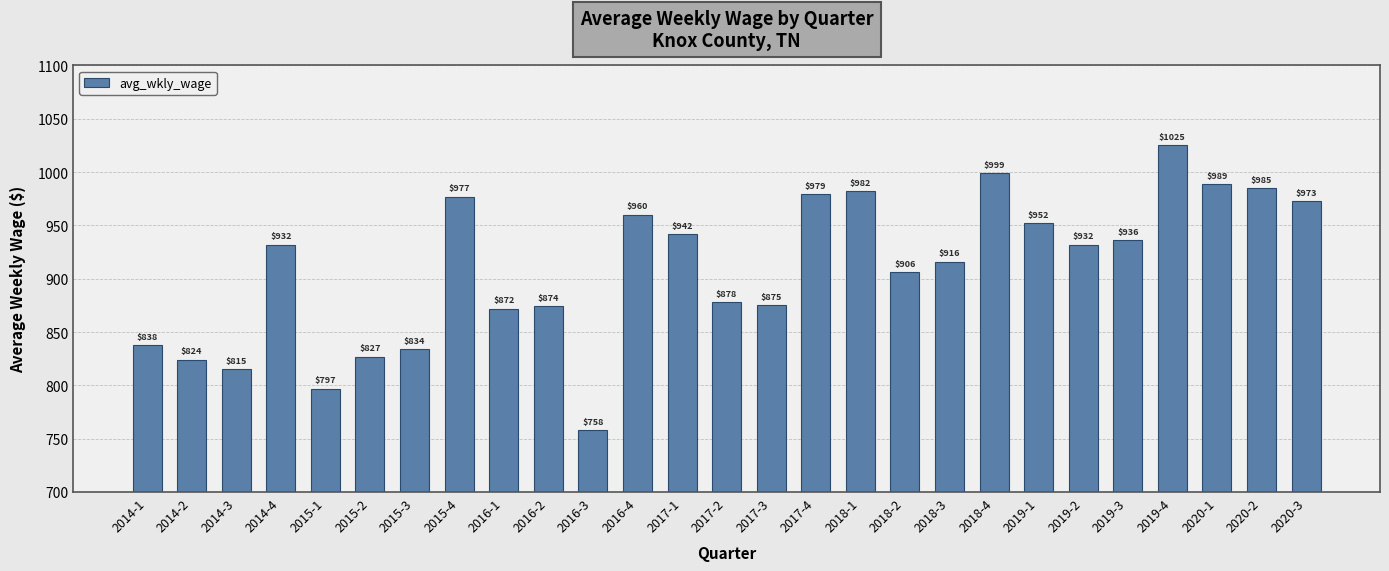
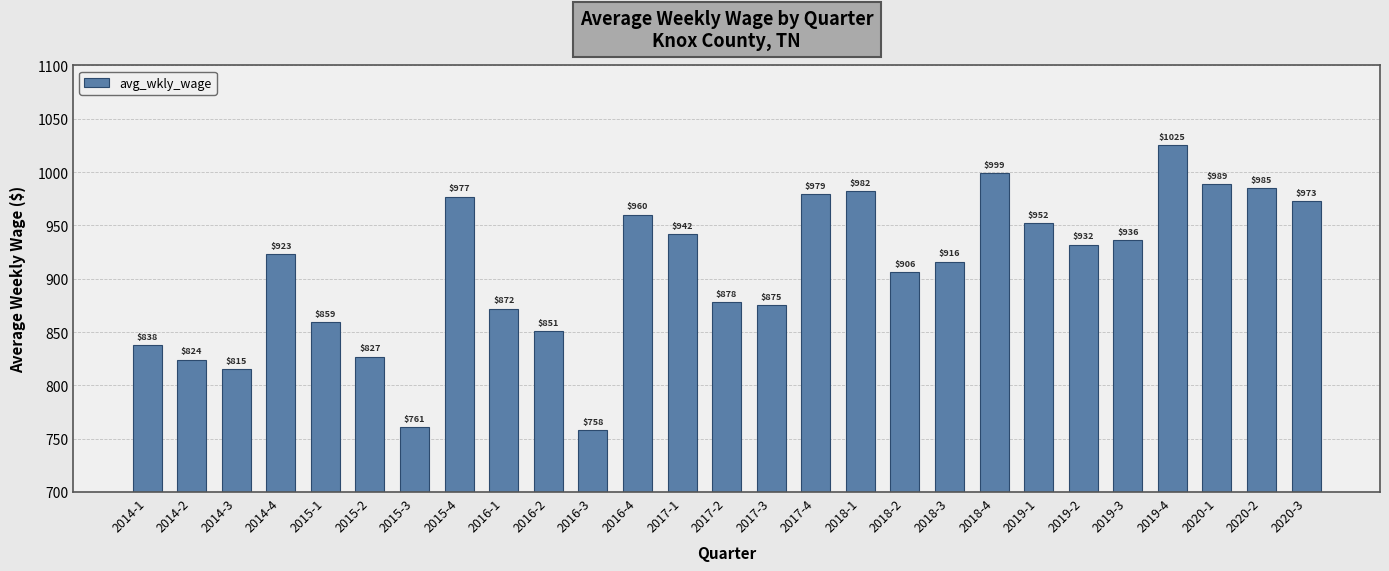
  {
    "2014-1": "$838",
    "2014-2": "$824",
    "2014-3": "$815",
-   "2014-4": "$932",
-   "2015-1": "$797",
+   "2014-4": "$923",
+   "2015-1": "$859",
    "2015-2": "$827",
-   "2015-3": "$834",
+   "2015-3": "$761",
    "2015-4": "$977",
    "2016-1": "$872",
-   "2016-2": "$874",
+   "2016-2": "$851",
    "2016-3": "$758",
    "2016-4": "$960",
    "2017-1": "$942",
    "2017-2": "$878",
    "2017-3": "$875",
    "2017-4": "$979",
    "2018-1": "$982",
    "2018-2": "$906",
    "2018-3": "$916",
    "2018-4": "$999",
    "2019-1": "$952",
    "2019-2": "$932",
    "2019-3": "$936",
    "2019-4": "$1025",
    "2020-1": "$989",
    "2020-2": "$985",
    "2020-3": "$973"
  }
